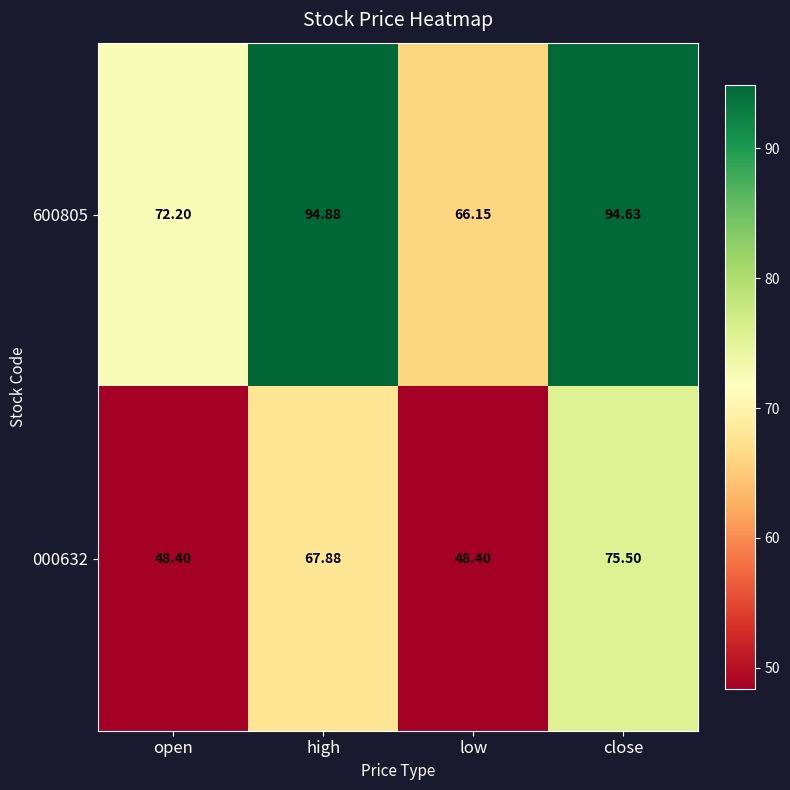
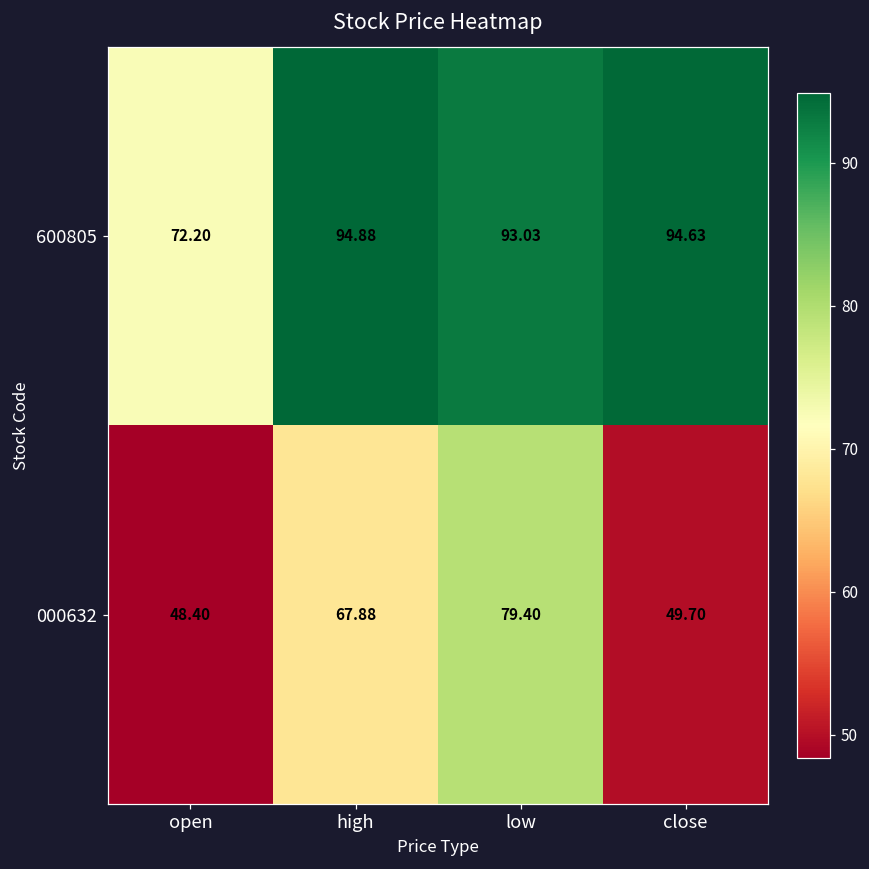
  {
    "600805": {
      "open": 72.20,
      "high": 94.88,
-     "low": 66.15,
+     "low": 93.03,
      "close": 94.63
    },
    "000632": {
      "open": 48.40,
      "high": 67.88,
-     "low": 48.40,
-     "close": 75.50
+     "low": 79.40,
+     "close": 49.70
    }
  }
